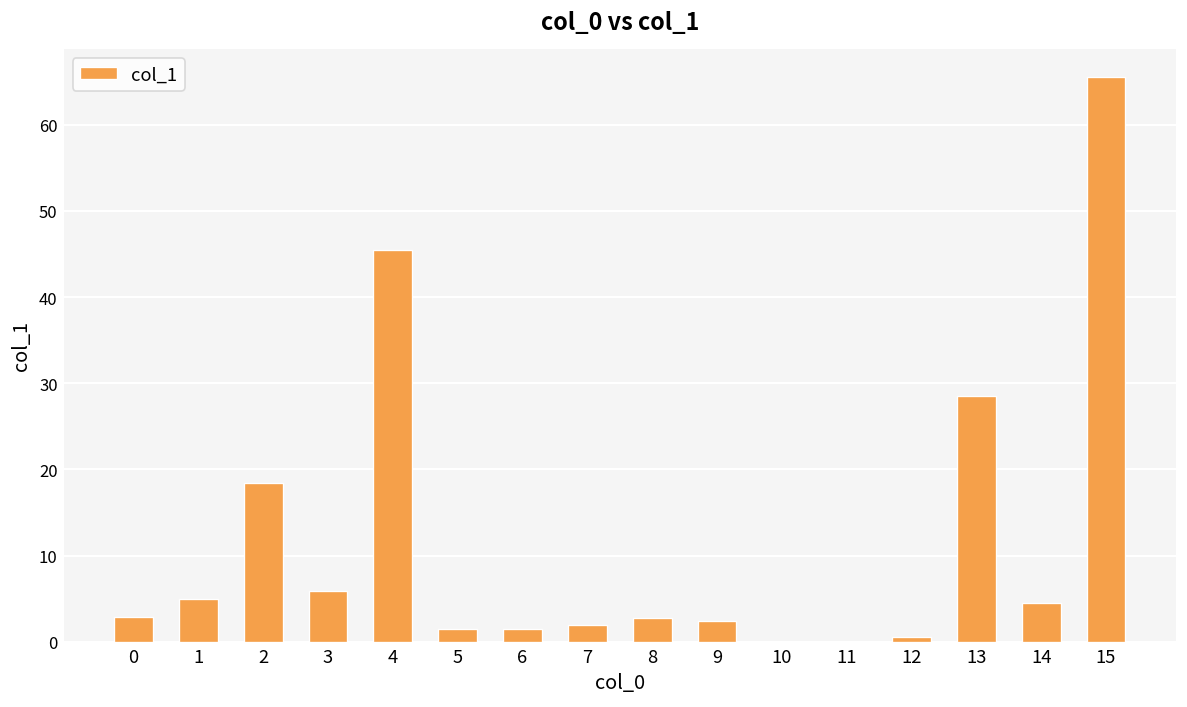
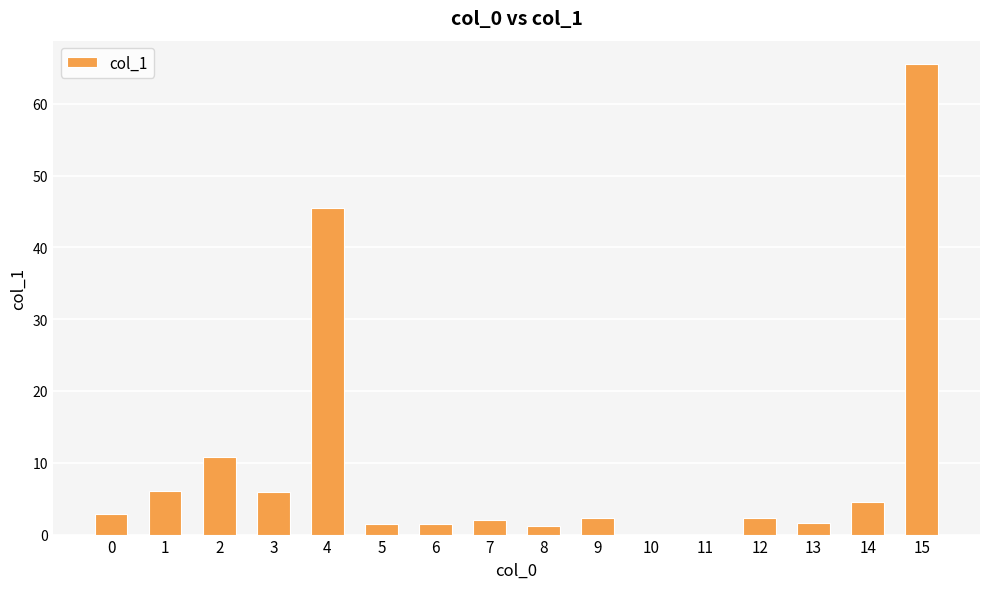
  {
    "0": 3,
-   "1": 5,
-   "2": 18,
+   "1": 6,
+   "2": 11,
    "3": 6,
    "4": 46,
    "5": 1,
    "6": 1,
    "7": 2,
-   "8": 3,
+   "8": 1,
    "9": 2,
-   "12": 1,
-   "13": 29,
+   "12": 2,
+   "13": 2,
    "14": 5,
    "15": 66
  }
